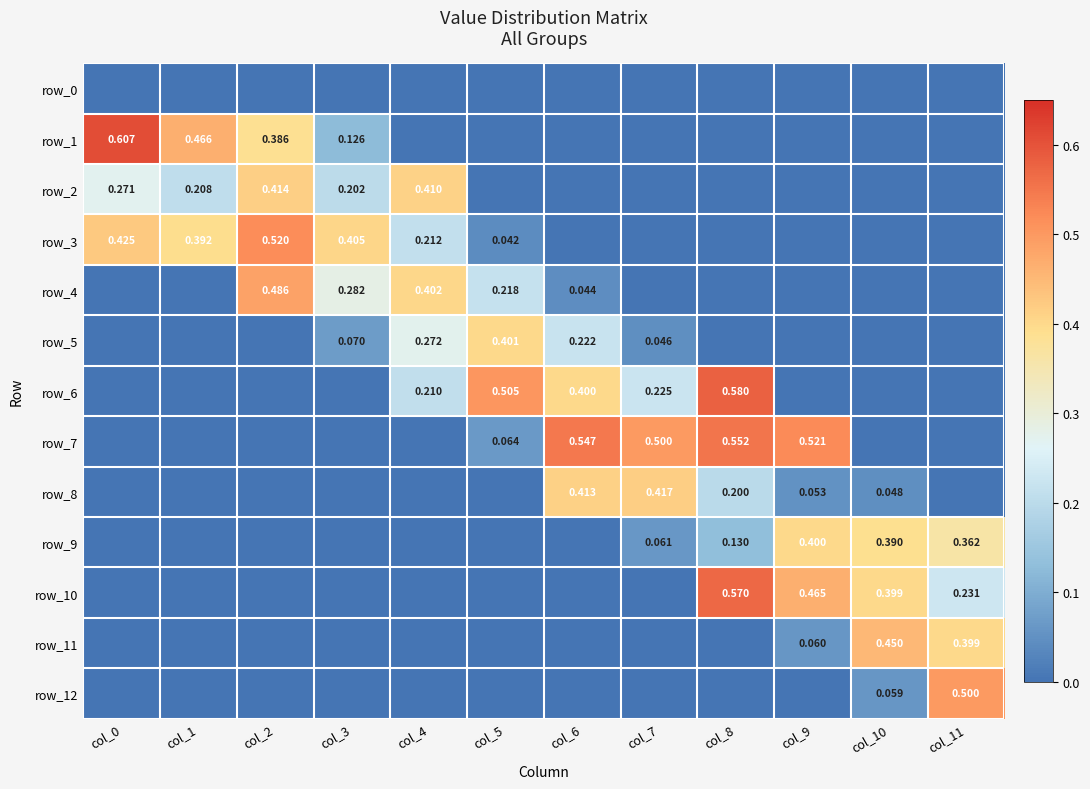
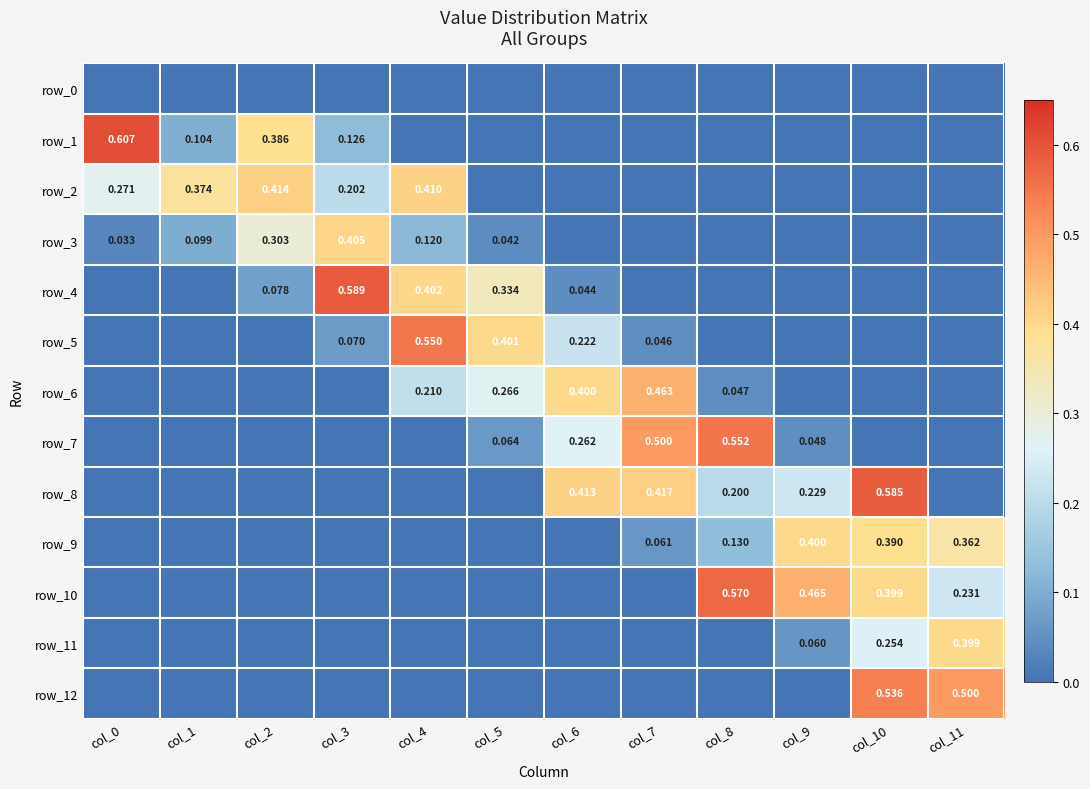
  {
    "row_1": {
      "col_0": 0.607,
-     "col_1": 0.466,
+     "col_1": 0.104,
      "col_2": 0.386,
      "col_3": 0.126
    },
    "row_2": {
      "col_0": 0.271,
-     "col_1": 0.208,
+     "col_1": 0.374,
      "col_2": 0.414,
      "col_3": 0.202,
      "col_4": 0.410
    },
    "row_3": {
-     "col_0": 0.425,
-     "col_1": 0.392,
-     "col_2": 0.520,
+     "col_0": 0.033,
+     "col_1": 0.099,
+     "col_2": 0.303,
      "col_3": 0.405,
-     "col_4": 0.212,
+     "col_4": 0.120,
      "col_5": 0.042
    },
    "row_4": {
-     "col_2": 0.486,
-     "col_3": 0.282,
+     "col_2": 0.078,
+     "col_3": 0.589,
      "col_4": 0.402,
-     "col_5": 0.218,
+     "col_5": 0.334,
      "col_6": 0.044
    },
    "row_5": {
      "col_3": 0.070,
-     "col_4": 0.272,
+     "col_4": 0.550,
      "col_5": 0.401,
      "col_6": 0.222,
      "col_7": 0.046
    },
    "row_6": {
      "col_4": 0.210,
-     "col_5": 0.505,
+     "col_5": 0.266,
      "col_6": 0.400,
-     "col_7": 0.225,
-     "col_8": 0.580
+     "col_7": 0.463,
+     "col_8": 0.047
    },
    "row_7": {
      "col_5": 0.064,
-     "col_6": 0.547,
+     "col_6": 0.262,
      "col_7": 0.500,
      "col_8": 0.552,
-     "col_9": 0.521
+     "col_9": 0.048
    },
    "row_8": {
      "col_6": 0.413,
      "col_7": 0.417,
      "col_8": 0.200,
-     "col_9": 0.053,
-     "col_10": 0.048
+     "col_9": 0.229,
+     "col_10": 0.585
    },
    "row_9": {
      "col_7": 0.061,
      "col_8": 0.130,
      "col_9": 0.400,
      "col_10": 0.390,
      "col_11": 0.362
    },
    "row_10": {
      "col_8": 0.570,
      "col_9": 0.465,
      "col_10": 0.399,
      "col_11": 0.231
    },
    "row_11": {
      "col_9": 0.060,
-     "col_10": 0.450,
+     "col_10": 0.254,
      "col_11": 0.399
    },
    "row_12": {
-     "col_10": 0.059,
+     "col_10": 0.536,
      "col_11": 0.500
    }
  }
